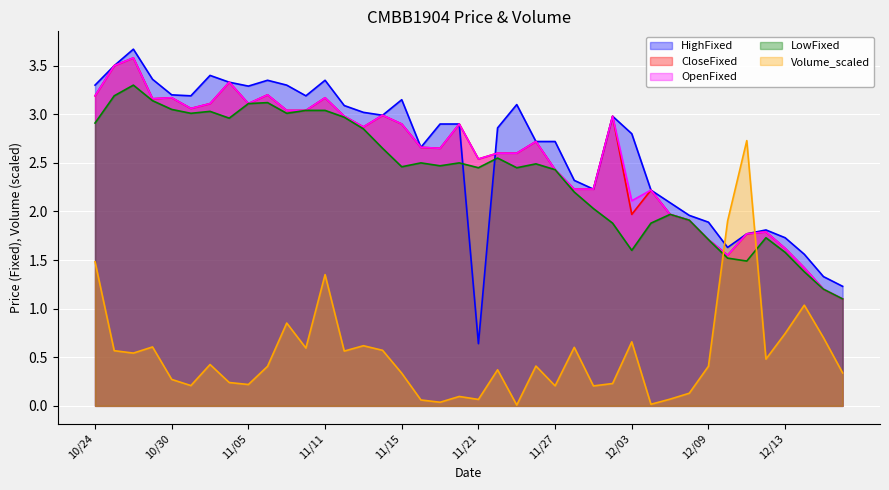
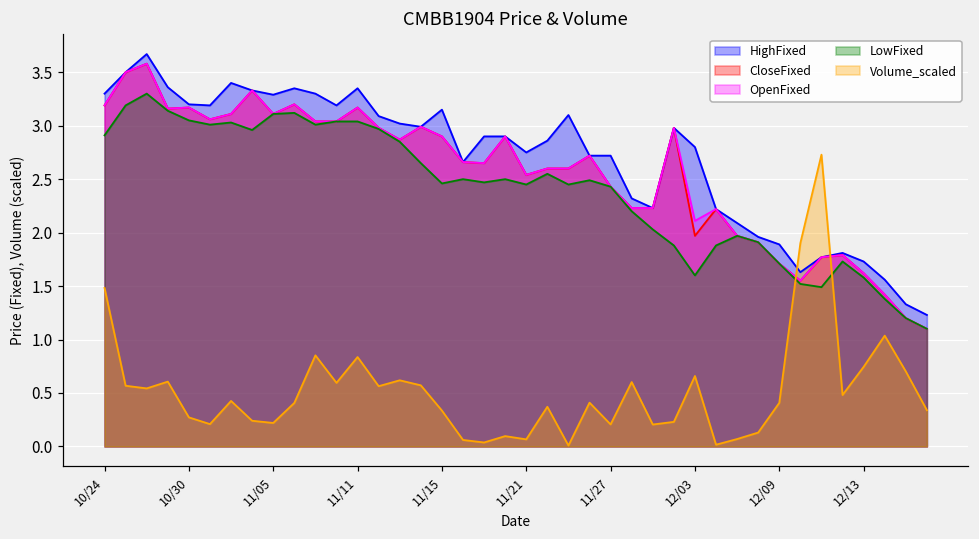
  {
    "HighFixed": {
      "10/24": 3.3,
      "10/30": 3.2,
      "11/05": 3.3,
      "11/11": 3.4,
      "11/15": 3.2,
-     "11/21": 0.6,
+     "11/21": 2.8,
      "11/27": 2.7,
      "12/03": 2.8,
      "12/09": 1.9,
      "12/13": 1.7
    },
    "CloseFixed": {
      "12/03": 2.0
    },
    "OpenFixed": {
      "12/03": 2.1
    },
    "LowFixed": {
      "10/24": 2.9,
      "10/30": 3.1,
      "11/11": 3.0,
      "11/15": 2.5,
      "11/21": 2.5,
      "12/03": 1.6,
      "12/13": 1.6
    },
    "Volume_scaled": {
      "10/24": 1.5,
      "10/30": 0.3,
      "11/05": 0.2,
-     "11/11": 1.4,
+     "11/11": 0.8,
      "11/15": 0.3,
      "11/21": 0.1,
      "11/27": 0.2,
      "12/03": 0.7,
      "12/09": 0.4,
      "12/13": 0.7
    }
  }
